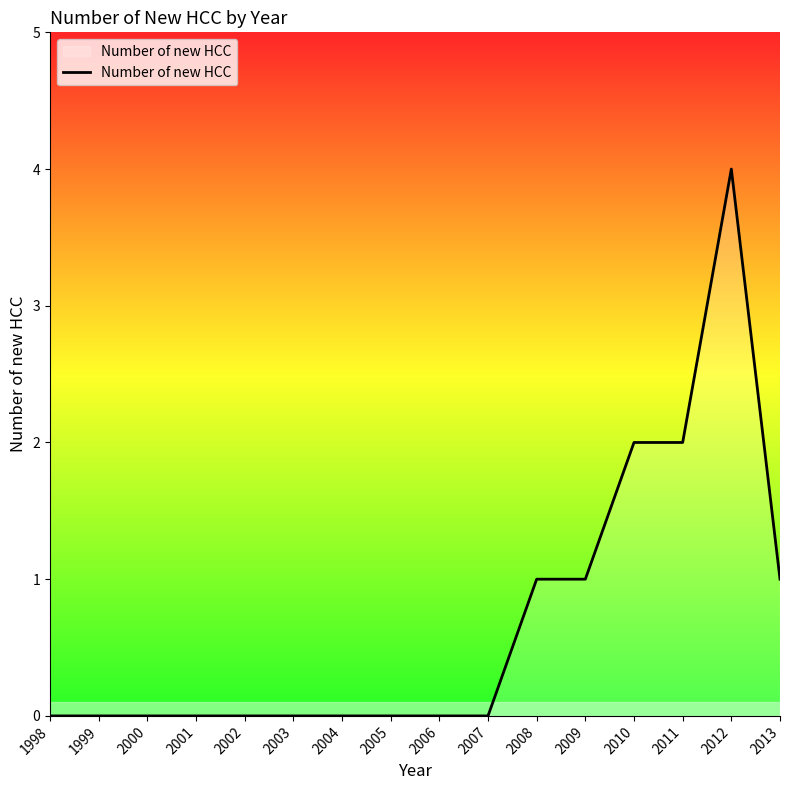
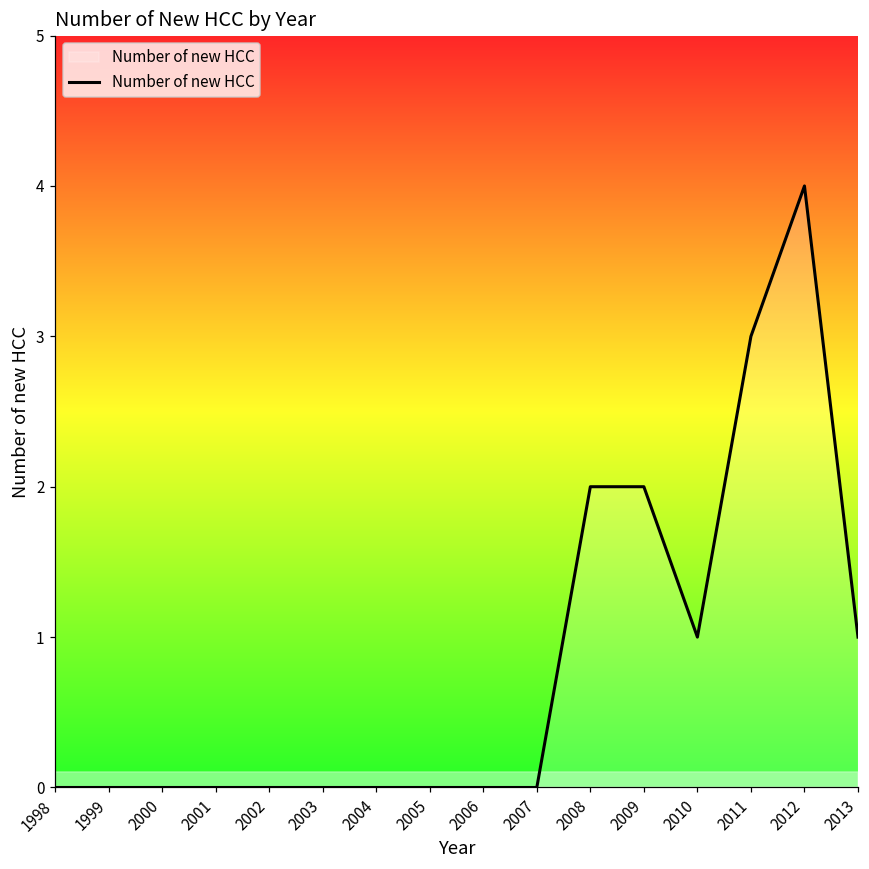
  {
-   "2008": 1,
-   "2009": 1,
-   "2010": 2,
-   "2011": 2,
+   "2008": 2,
+   "2009": 2,
+   "2010": 1,
+   "2011": 3,
    "2012": 4,
    "2013": 1
  }
